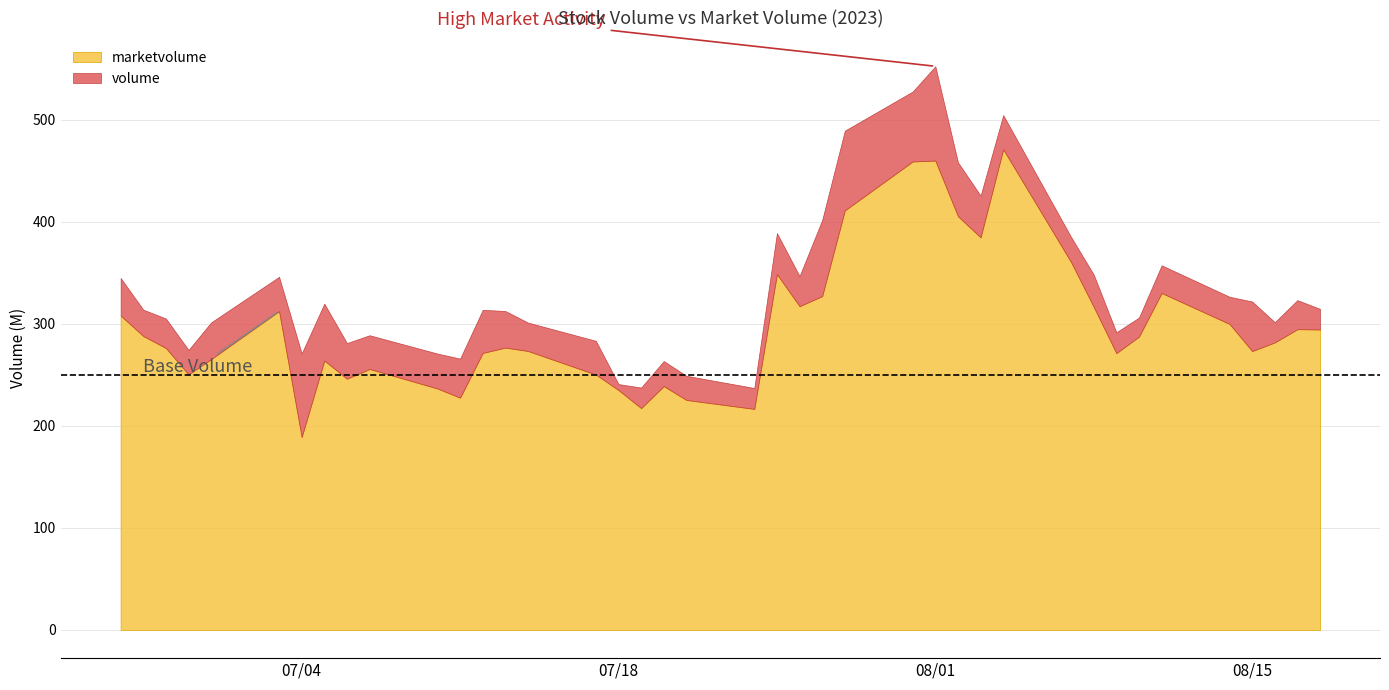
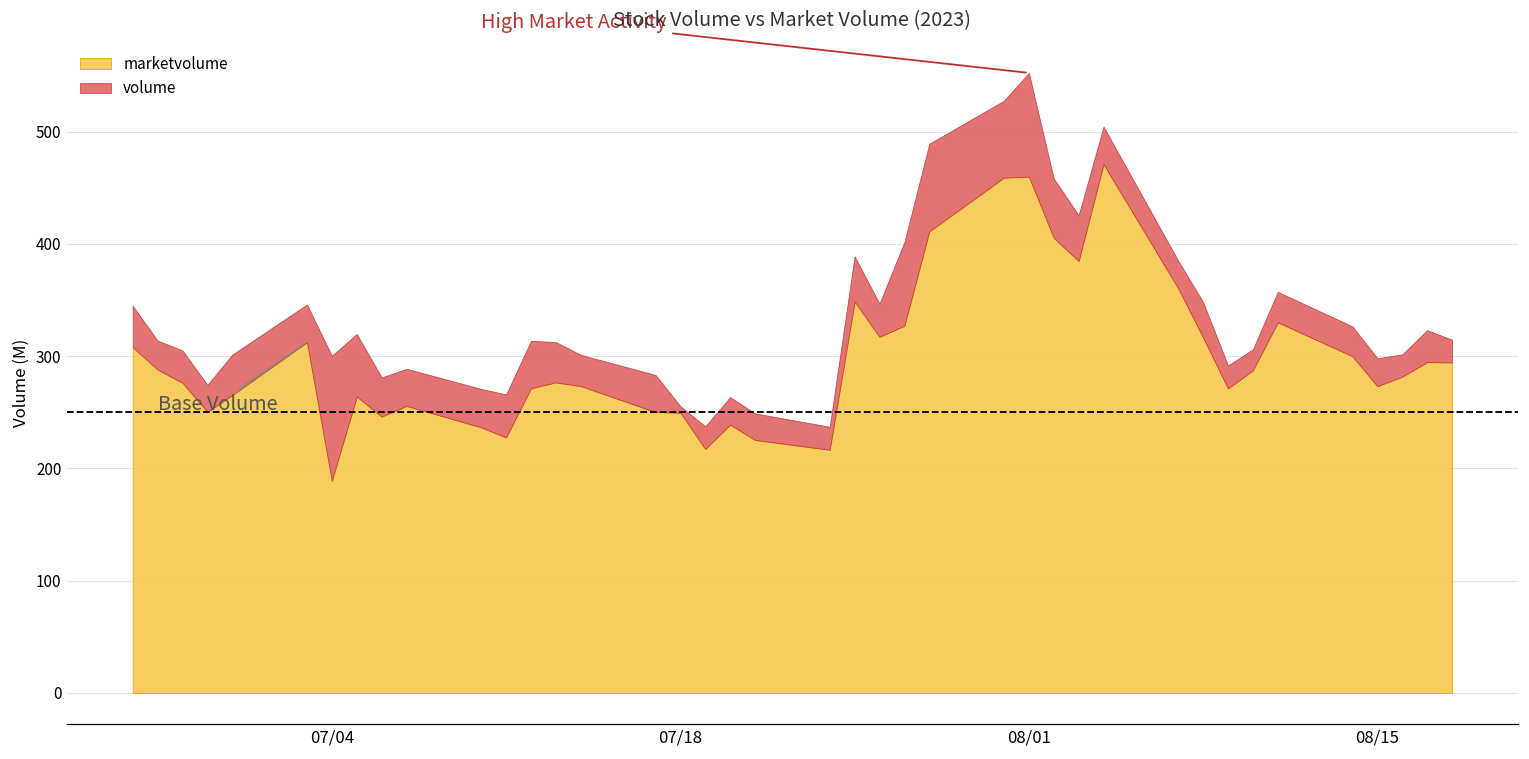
  {
    "marketvolume": {
      "07/04": 189,
-     "07/18": 235,
+     "07/18": 250,
      "08/01": 460,
      "08/15": 273
    },
    "volume": {
-     "07/04": 82,
+     "07/04": 111,
      "07/18": 6,
      "08/01": 92,
-     "08/15": 49
+     "08/15": 25
    }
  }
